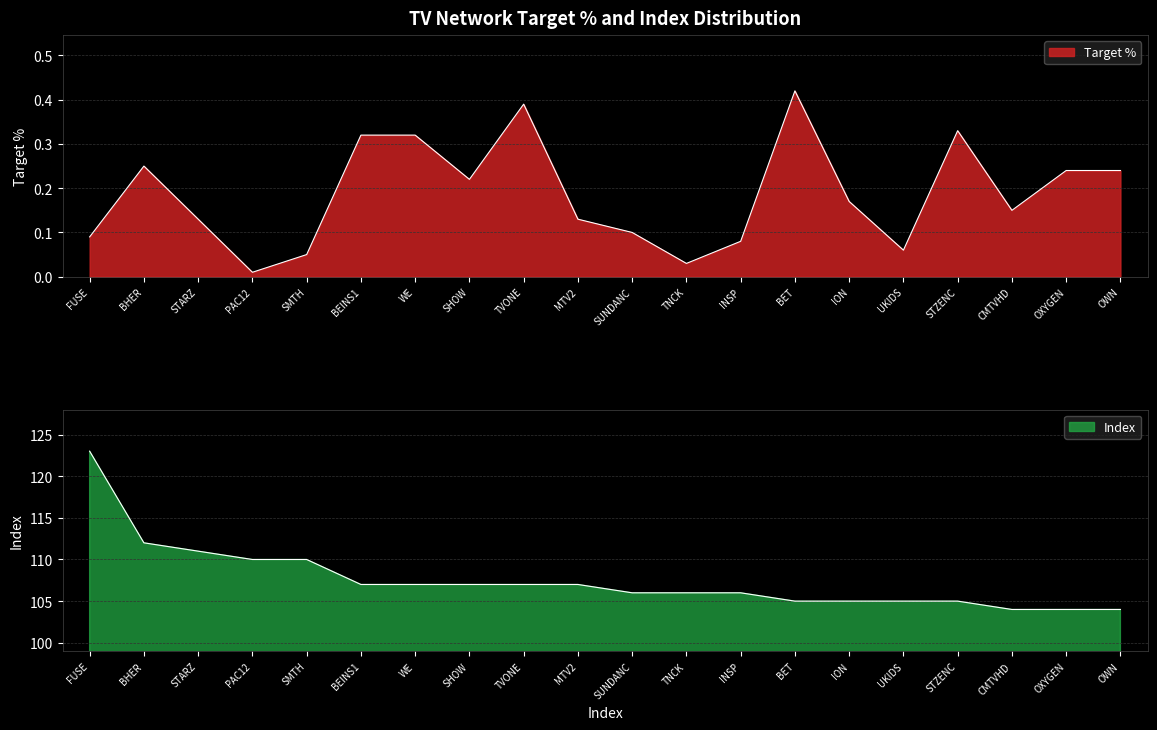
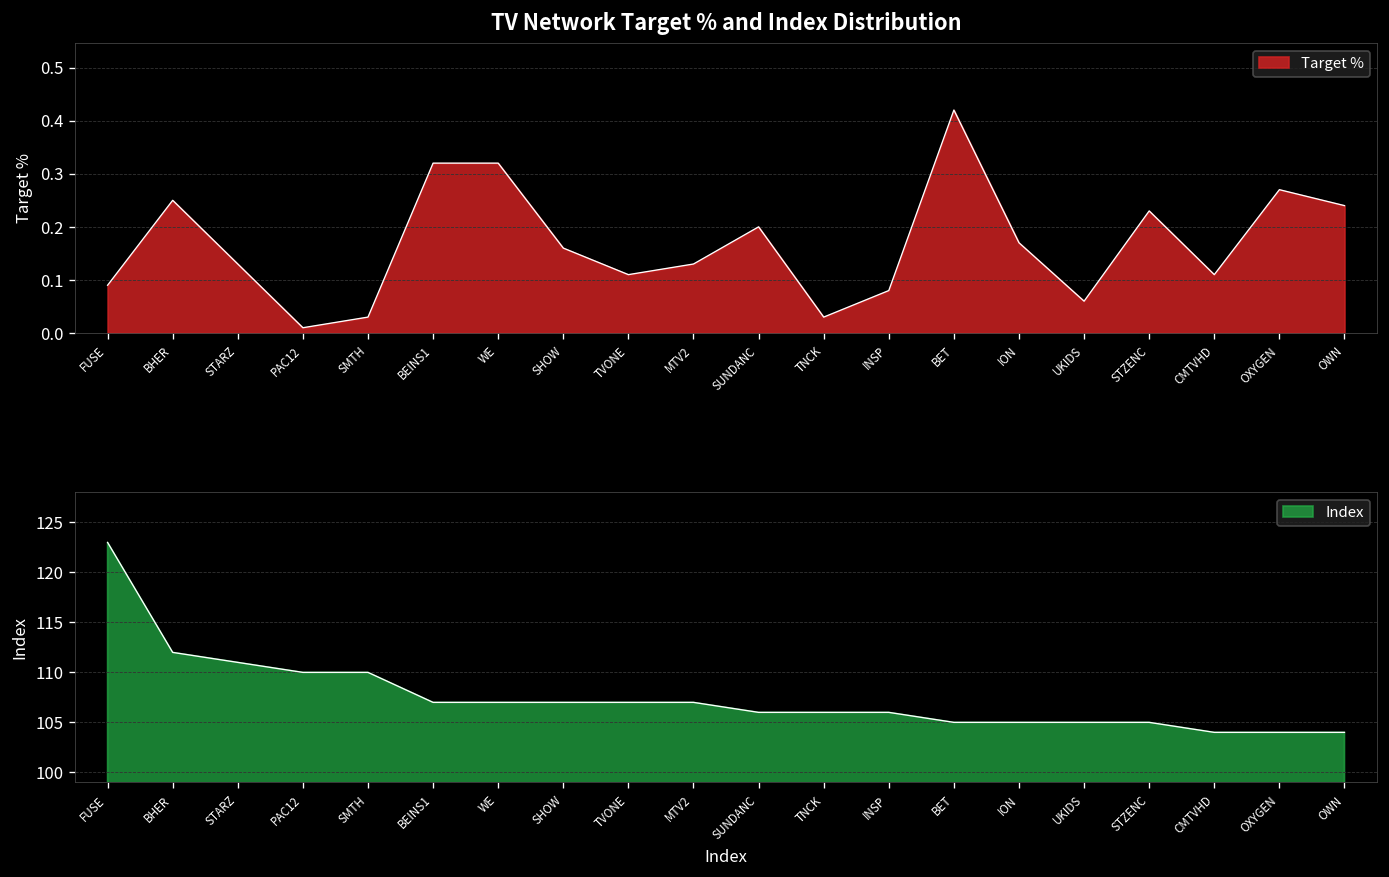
  {
    "TV Network Target % and Index Distribution": {
      "FUSE": 0.09,
      "BHER": 0.25,
      "STARZ": 0.13,
      "PAC12": 0.01,
-     "SMTH": 0.05,
+     "SMTH": 0.03,
      "BEINS1": 0.32,
      "WE": 0.32,
-     "SHOW": 0.22,
-     "TVONE": 0.39,
+     "SHOW": 0.16,
+     "TVONE": 0.11,
      "MTV2": 0.13,
-     "SUNDANC": 0.1,
+     "SUNDANC": 0.2,
      "TNCK": 0.03,
      "INSP": 0.08,
      "BET": 0.42,
      "ION": 0.17,
      "UKIDS": 0.06,
-     "STZENC": 0.33,
-     "CMTVHD": 0.15,
-     "OXYGEN": 0.24,
+     "STZENC": 0.23,
+     "CMTVHD": 0.11,
+     "OXYGEN": 0.27,
      "OWN": 0.24
    }
  }
